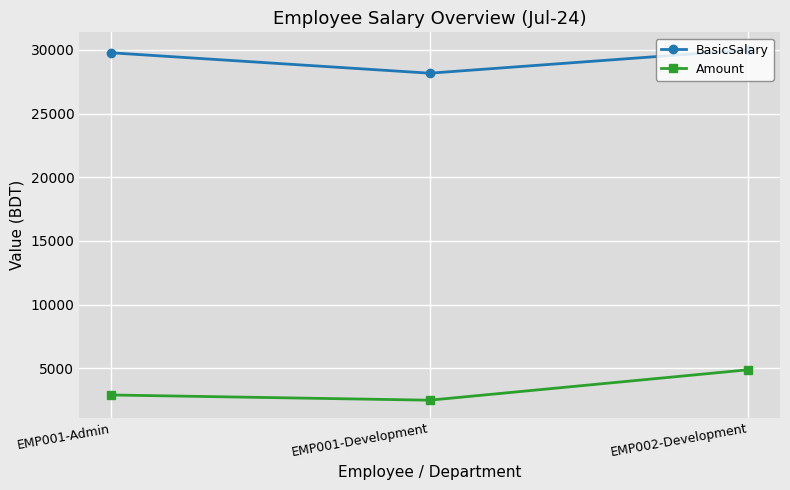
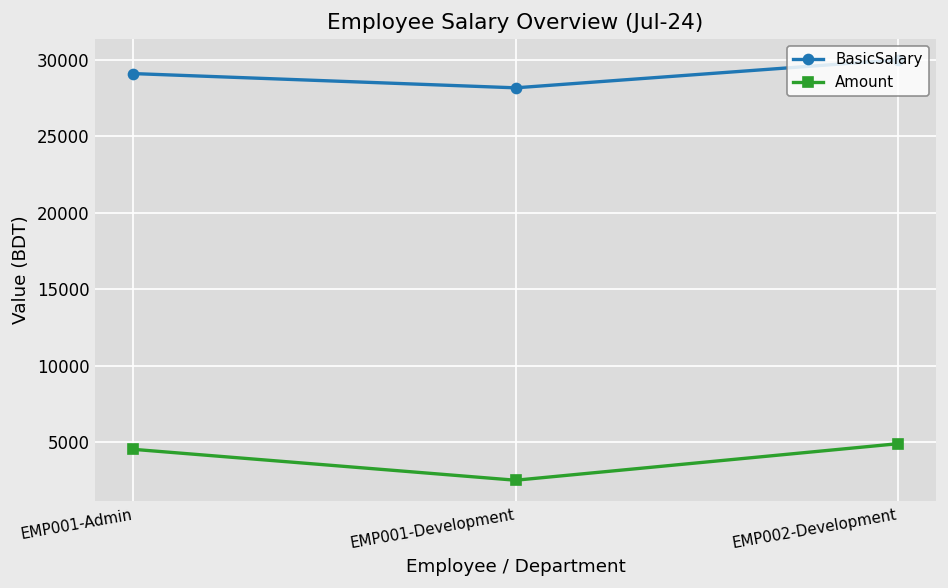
  {
    "BasicSalary": {
-     "EMP001-Admin": 29800,
+     "EMP001-Admin": 29100,
      "EMP001-Development": 28200
    },
    "Amount": {
-     "EMP001-Admin": 2900,
+     "EMP001-Admin": 4500,
      "EMP001-Development": 2500,
      "EMP002-Development": 4900
    }
  }
